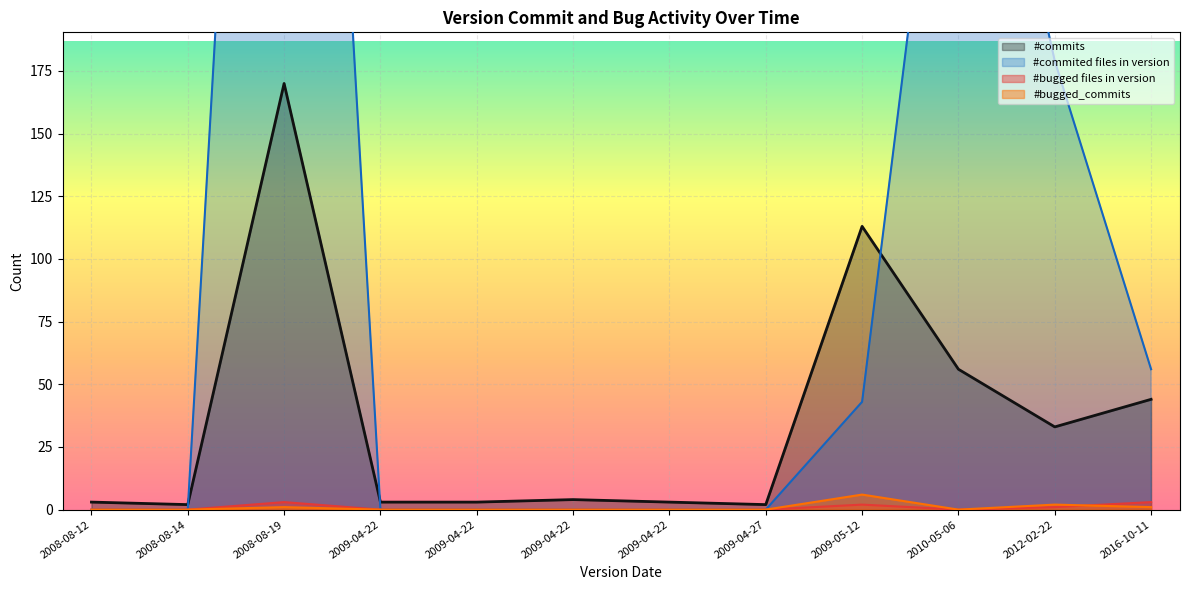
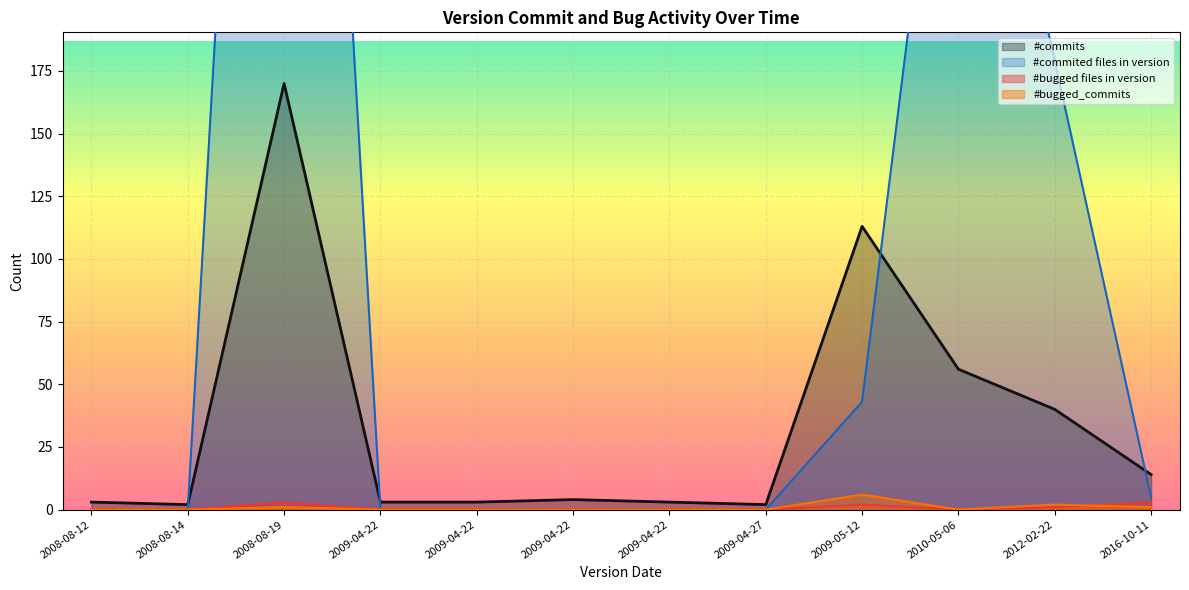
  {
    "#commits": {
      "2008-08-12": 3,
      "2008-08-14": 2,
      "2008-08-19": 170,
      "2009-04-27": 2,
      "2009-05-12": 113,
      "2010-05-06": 56,
-     "2012-02-22": 33,
-     "2016-10-11": 44
+     "2012-02-22": 40,
+     "2016-10-11": 14
    },
    "#commited files in version": {
      "2009-05-12": 43,
-     "2016-10-11": 56
+     "2016-10-11": 5
    }
  }
